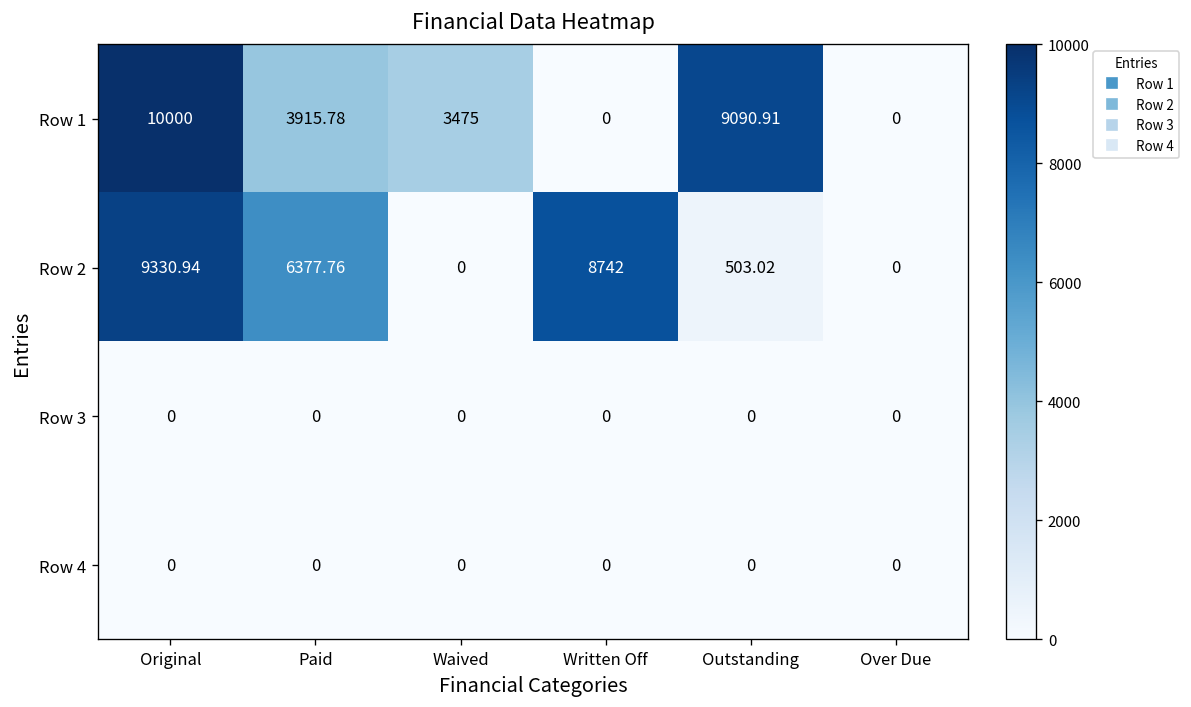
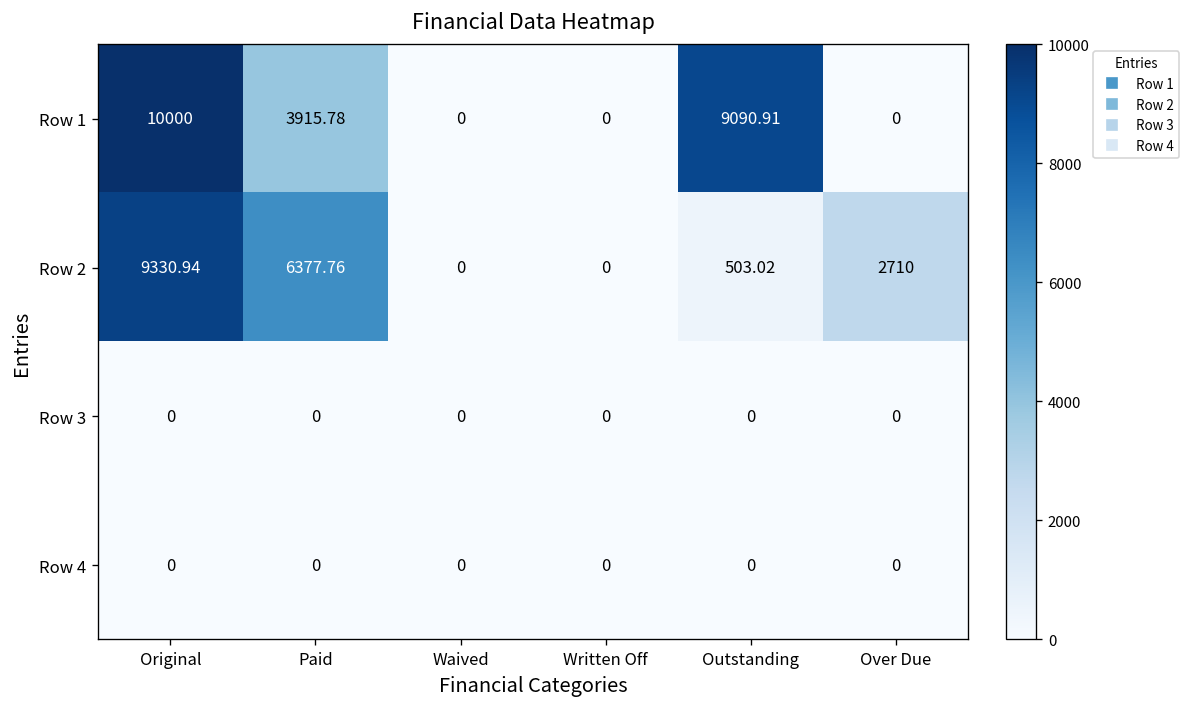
  {
    "Row 1": {
      "Original": 10000,
      "Paid": 3915.78,
-     "Waived": 3475,
+     "Waived": 0,
      "Written Off": 0,
      "Outstanding": 9090.91,
      "Over Due": 0
    },
    "Row 2": {
      "Original": 9330.94,
      "Paid": 6377.76,
      "Waived": 0,
-     "Written Off": 8742,
+     "Written Off": 0,
      "Outstanding": 503.02,
-     "Over Due": 0
+     "Over Due": 2710
    },
    "Row 3": {
      "Original": 0,
      "Paid": 0,
      "Waived": 0,
      "Written Off": 0,
      "Outstanding": 0,
      "Over Due": 0
    },
    "Row 4": {
      "Original": 0,
      "Paid": 0,
      "Waived": 0,
      "Written Off": 0,
      "Outstanding": 0,
      "Over Due": 0
    }
  }
